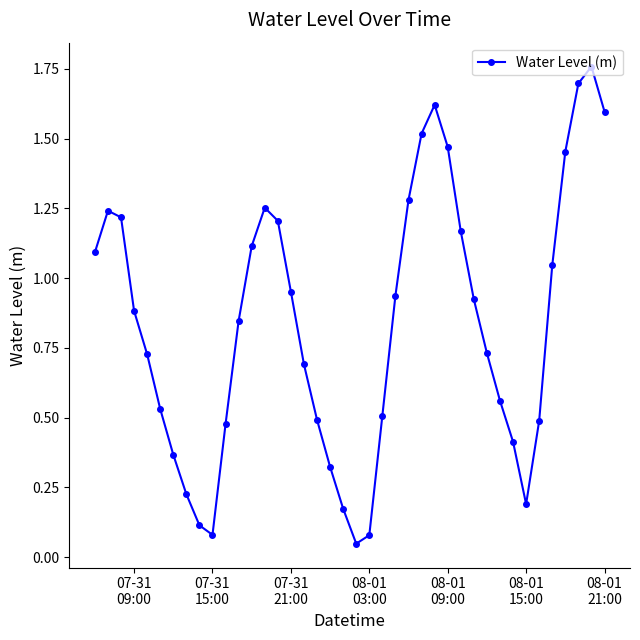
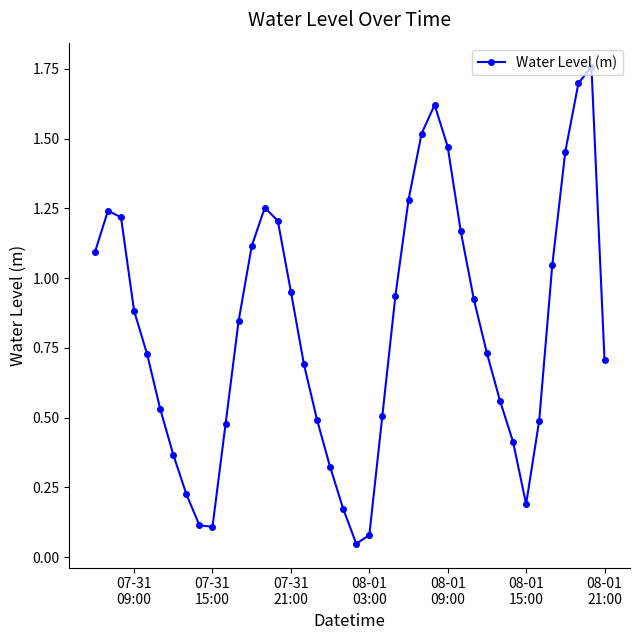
  {
    "07-31 09:00": 0.88,
-   "07-31 15:00": 0.08,
+   "07-31 15:00": 0.11,
    "07-31 21:00": 0.95,
    "08-01 03:00": 0.08,
    "08-01 09:00": 1.47,
    "08-01 15:00": 0.19,
-   "08-01 21:00": 1.60
+   "08-01 21:00": 0.71
  }
